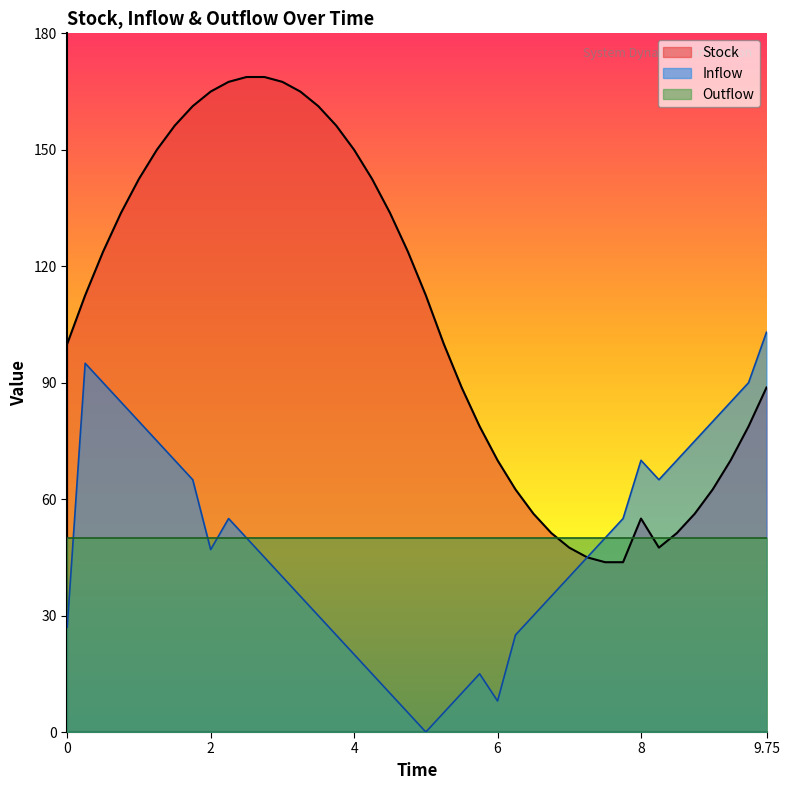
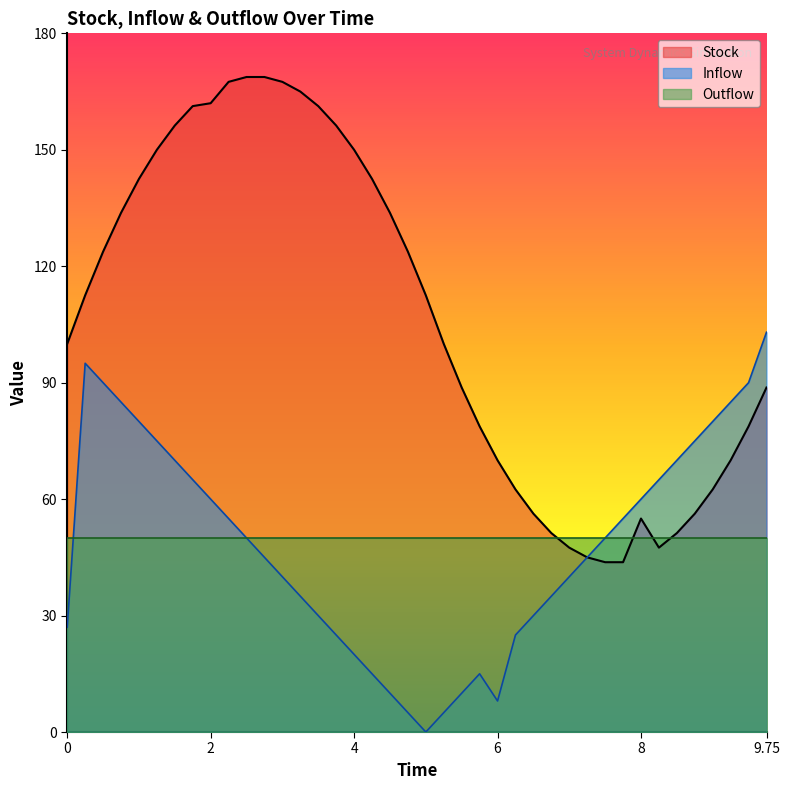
  {
    "Stock": {
      "0": 100,
-     "2": 165,
+     "2": 162,
      "4": 150,
      "6": 70,
      "8": 55,
      "9.75": 89
    },
    "Inflow": {
      "0": 27,
-     "2": 47,
+     "2": 60,
      "4": 20,
      "6": 8,
-     "8": 70,
+     "8": 60,
      "9.75": 103
    },
    "Outflow": {
      "0": 50,
      "2": 50,
      "4": 50,
      "6": 50,
      "8": 50,
      "9.75": 50
    }
  }
